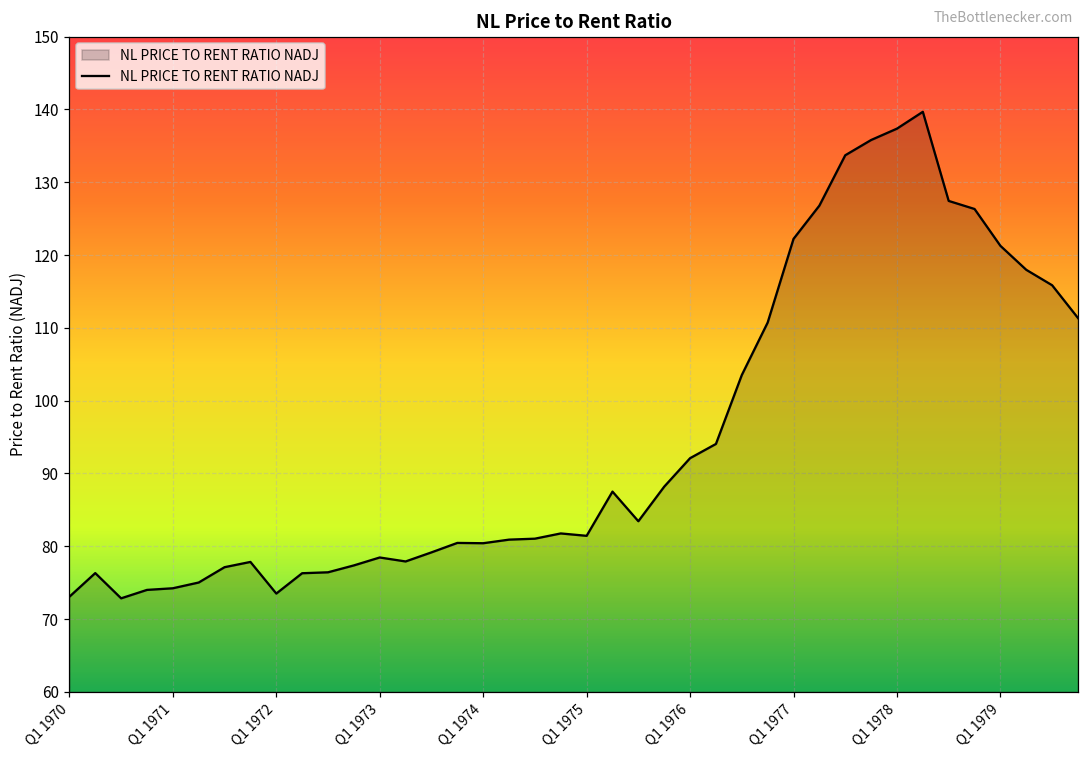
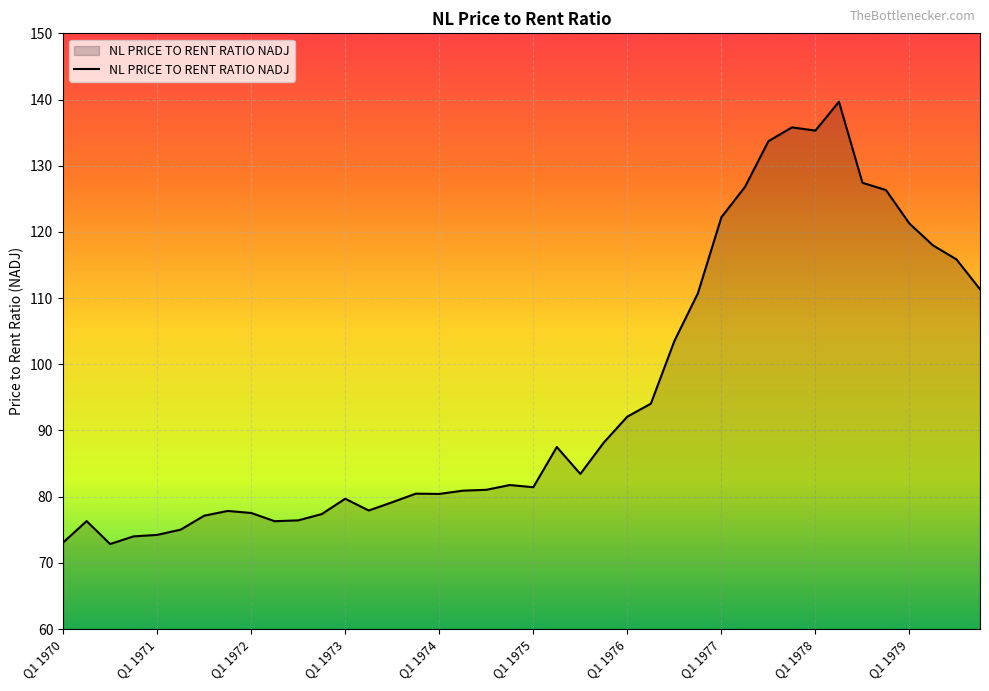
  {
    "Q1 1970": 73,
    "Q1 1971": 74,
-   "Q1 1972": 73,
-   "Q1 1973": 78,
+   "Q1 1972": 78,
+   "Q1 1973": 80,
    "Q1 1974": 80,
    "Q1 1975": 81,
    "Q1 1976": 92,
    "Q1 1977": 122,
-   "Q1 1978": 137,
+   "Q1 1978": 135,
    "Q1 1979": 121
  }
